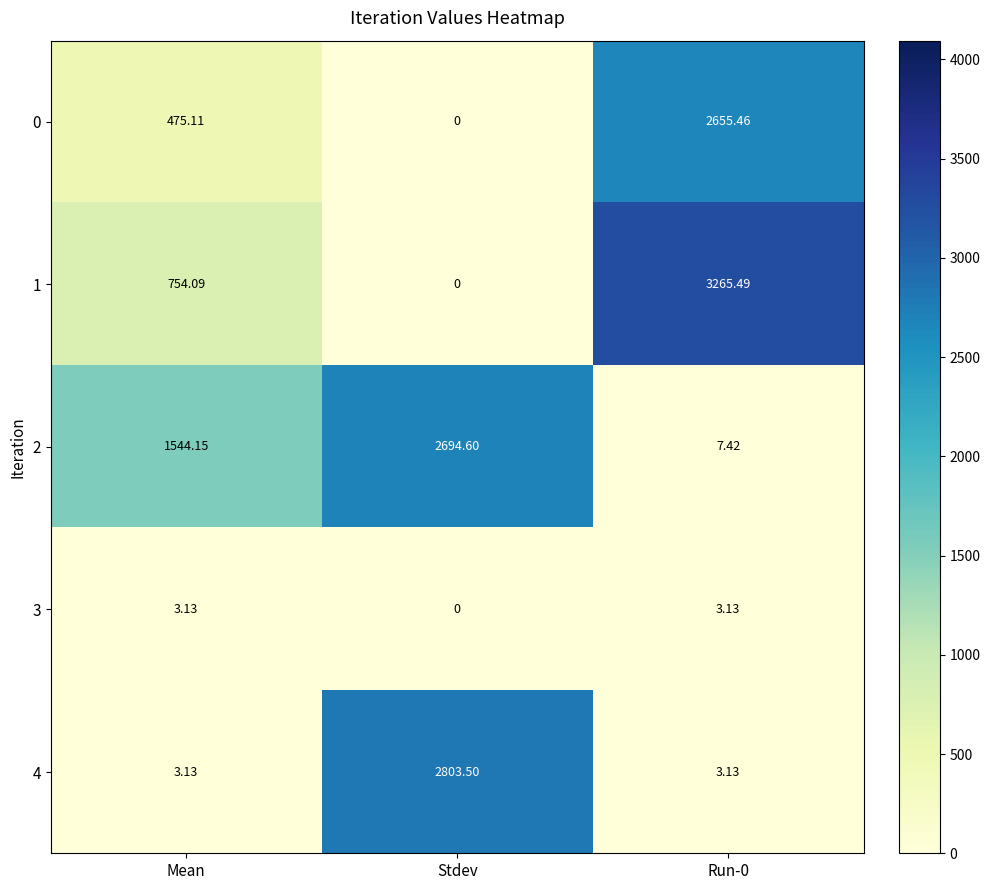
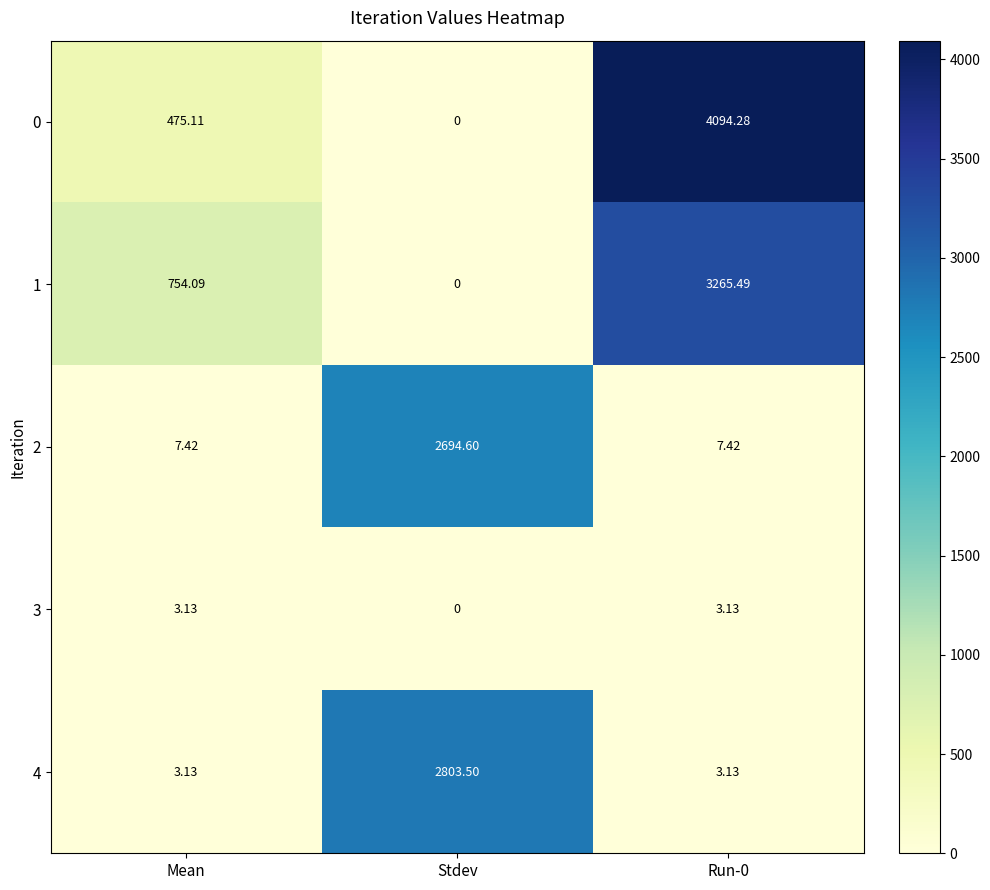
  {
    "0": {
      "Mean": 475.11,
      "Stdev": 0,
-     "Run-0": 2655.46
+     "Run-0": 4094.28
    },
    "1": {
      "Mean": 754.09,
      "Stdev": 0,
      "Run-0": 3265.49
    },
    "2": {
-     "Mean": 1544.15,
+     "Mean": 7.42,
      "Stdev": 2694.60,
      "Run-0": 7.42
    },
    "3": {
      "Mean": 3.13,
      "Stdev": 0,
      "Run-0": 3.13
    },
    "4": {
      "Mean": 3.13,
      "Stdev": 2803.50,
      "Run-0": 3.13
    }
  }
